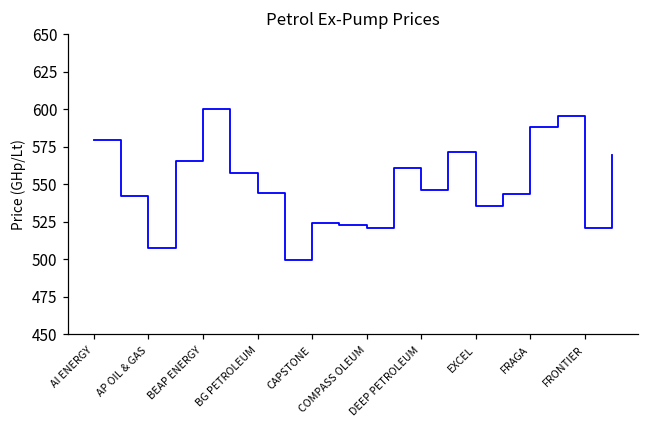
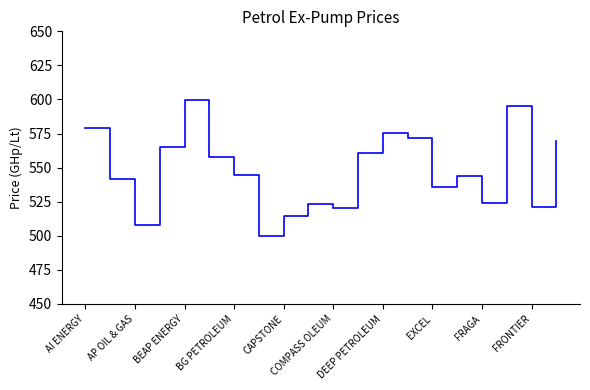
  {
    "AI ENERGY": 579,
    "AP OIL & GAS": 508,
    "BEAP ENERGY": 600,
    "BG PETROLEUM": 544,
-   "CAPSTONE": 524,
+   "CAPSTONE": 515,
    "COMPASS OLEUM": 521,
-   "DEEP PETROLEUM": 546,
+   "DEEP PETROLEUM": 576,
    "EXCEL": 536,
-   "FRAGA": 589,
+   "FRAGA": 524,
    "FRONTIER": 521
  }
